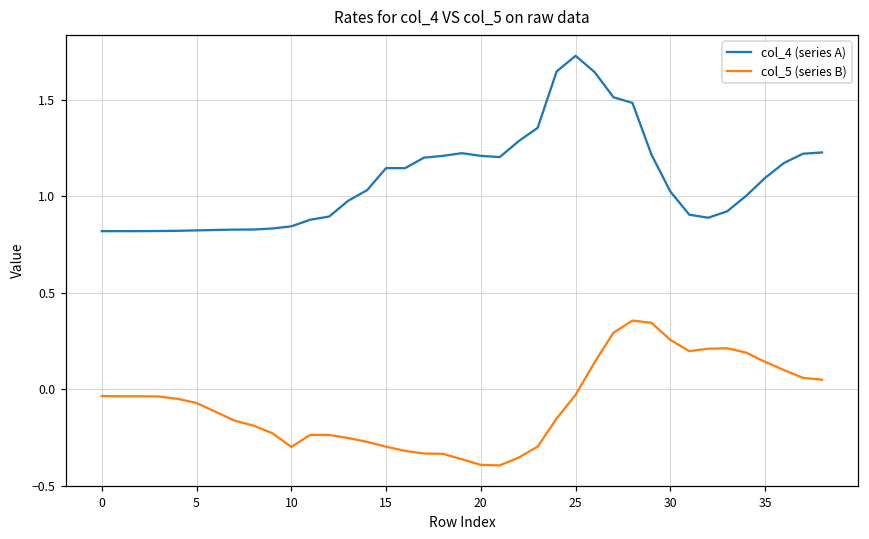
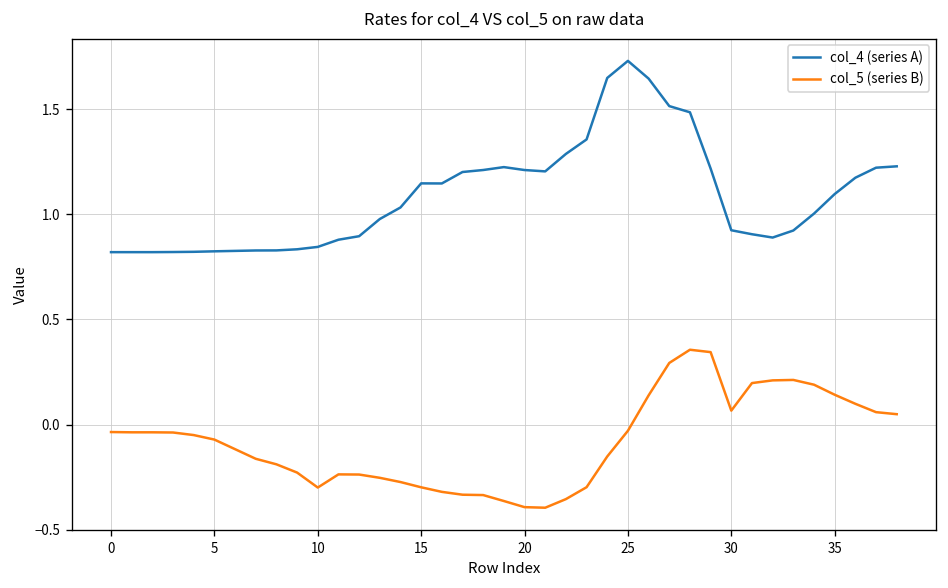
  {
    "col_4 (series A)": {
      "0": 0.82,
      "5": 0.82,
      "10": 0.84,
      "15": 1.15,
      "20": 1.21,
      "25": 1.73,
-     "30": 1.03,
+     "30": 0.92,
      "35": 1.10
    },
    "col_5 (series B)": {
      "0": -0.04,
      "5": -0.07,
      "10": -0.30,
      "15": -0.30,
      "20": -0.39,
      "25": -0.03,
-     "30": 0.26,
+     "30": 0.07,
      "35": 0.14
    }
  }
